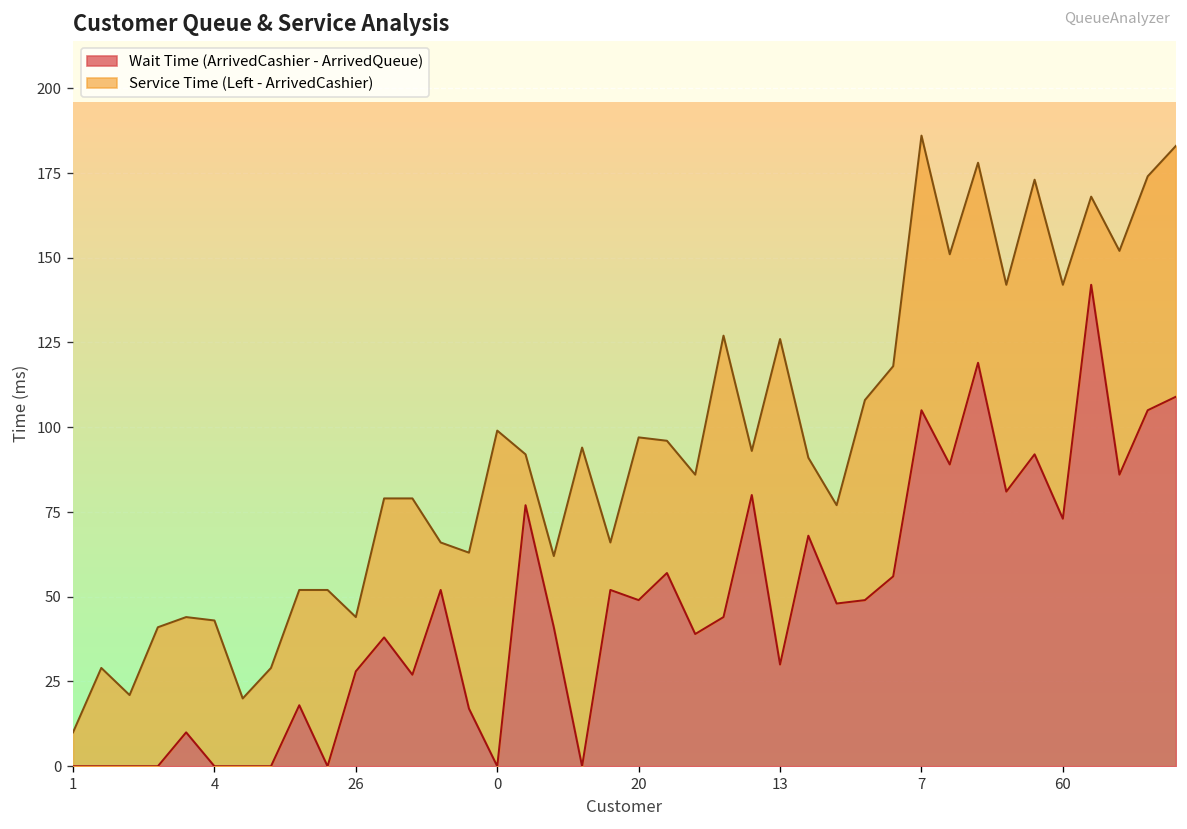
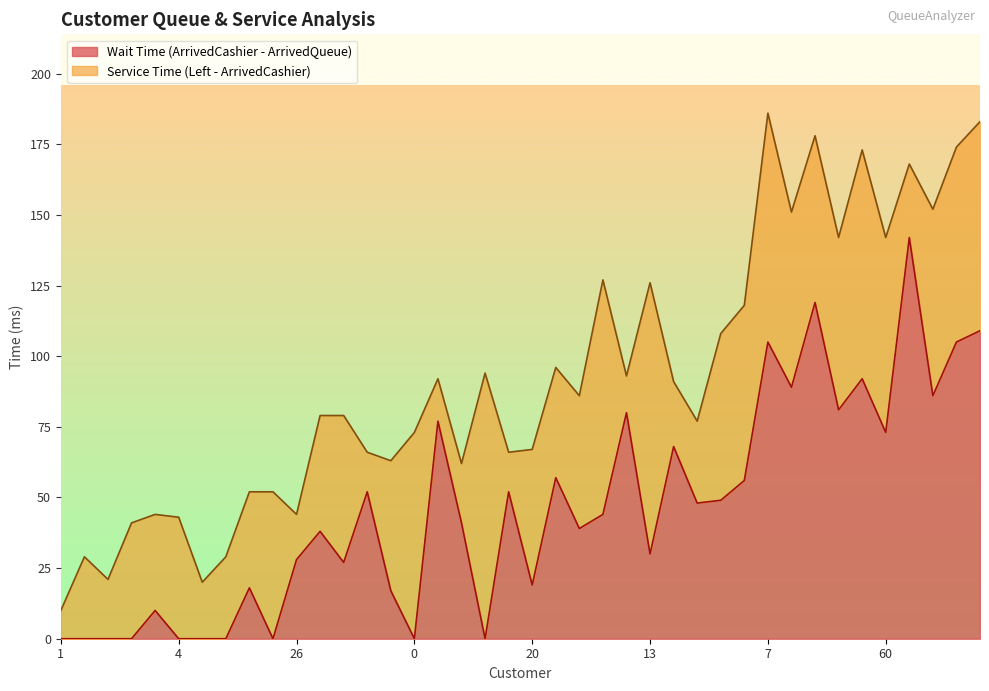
  {
    "Wait Time (ArrivedCashier - ArrivedQueue)": {
      "0": 0,
-     "20": 49,
+     "20": 19,
      "60": 73
    },
    "Service Time (Left - ArrivedCashier)": {
-     "0": 99,
+     "0": 73,
      "20": 48,
      "60": 69
    }
  }
